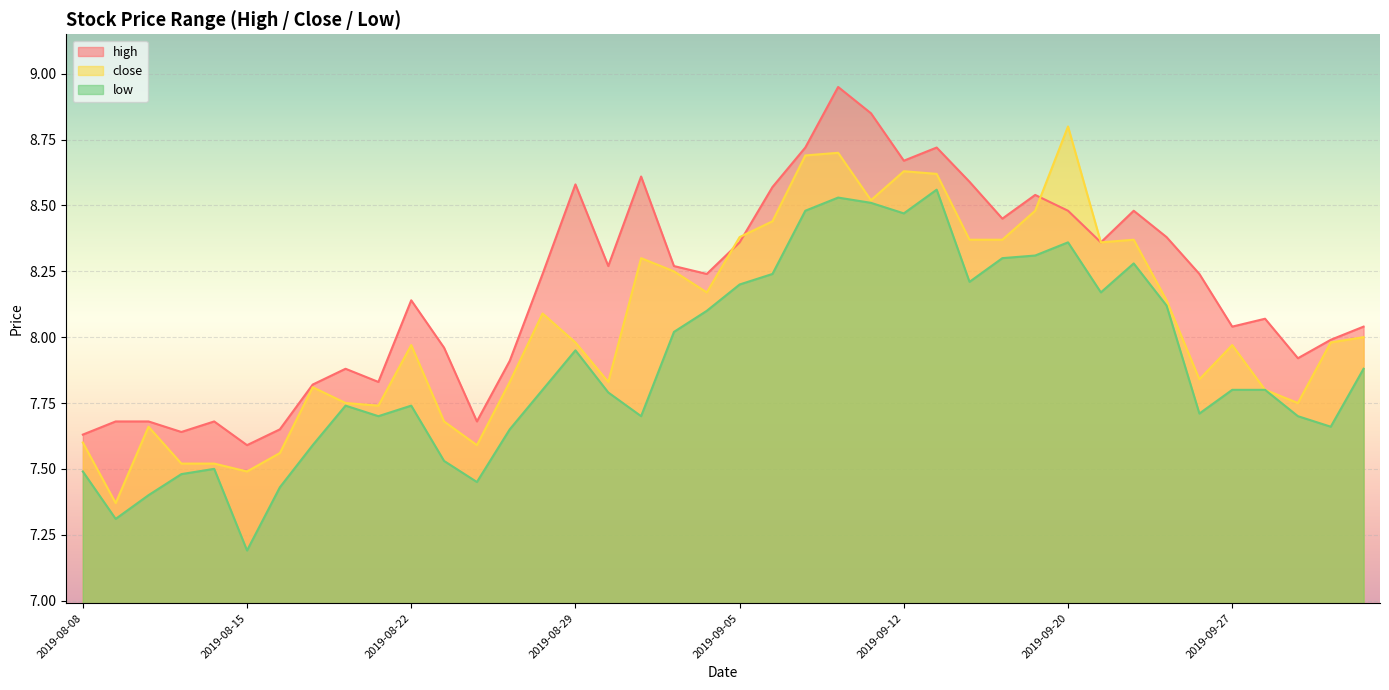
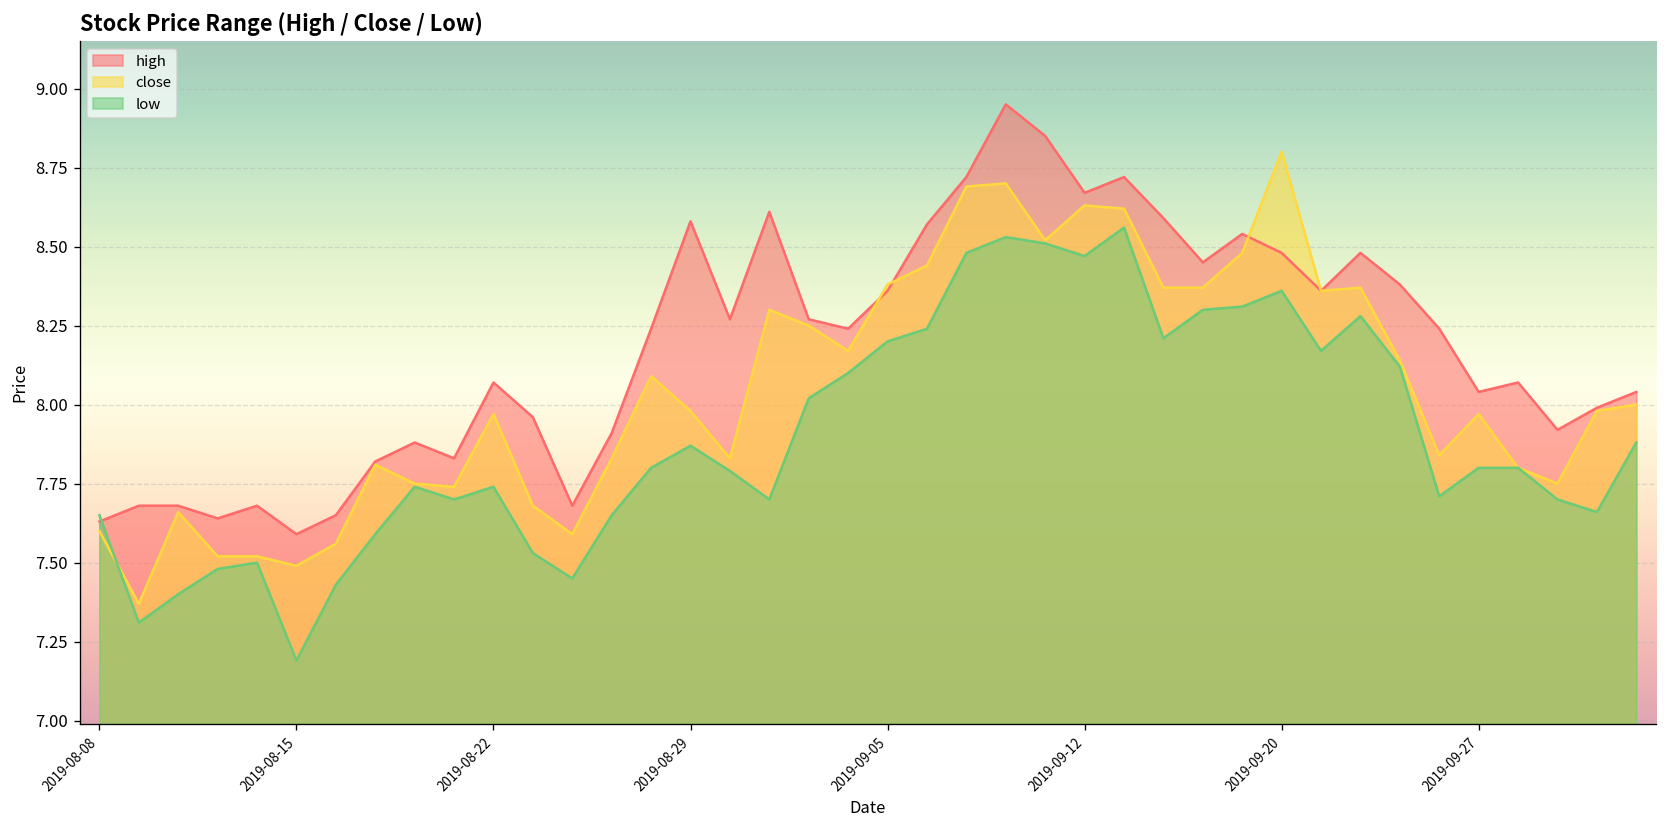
  {
    "high": {
      "2019-08-08": 7.63,
      "2019-08-15": 7.59,
-     "2019-08-22": 8.14,
+     "2019-08-22": 8.07,
      "2019-08-29": 8.58,
      "2019-09-05": 8.36,
      "2019-09-12": 8.67,
      "2019-09-20": 8.48,
      "2019-09-27": 8.04
    },
    "close": {
      "2019-08-08": 7.60,
      "2019-08-15": 7.49,
      "2019-08-22": 7.97,
      "2019-08-29": 7.98,
      "2019-09-05": 8.38,
      "2019-09-12": 8.63,
      "2019-09-20": 8.80,
      "2019-09-27": 7.97
    },
    "low": {
-     "2019-08-08": 7.49,
+     "2019-08-08": 7.65,
      "2019-08-15": 7.19,
      "2019-08-22": 7.74,
-     "2019-08-29": 7.95,
+     "2019-08-29": 7.87,
      "2019-09-05": 8.20,
      "2019-09-12": 8.47,
      "2019-09-20": 8.36,
      "2019-09-27": 7.80
    }
  }
